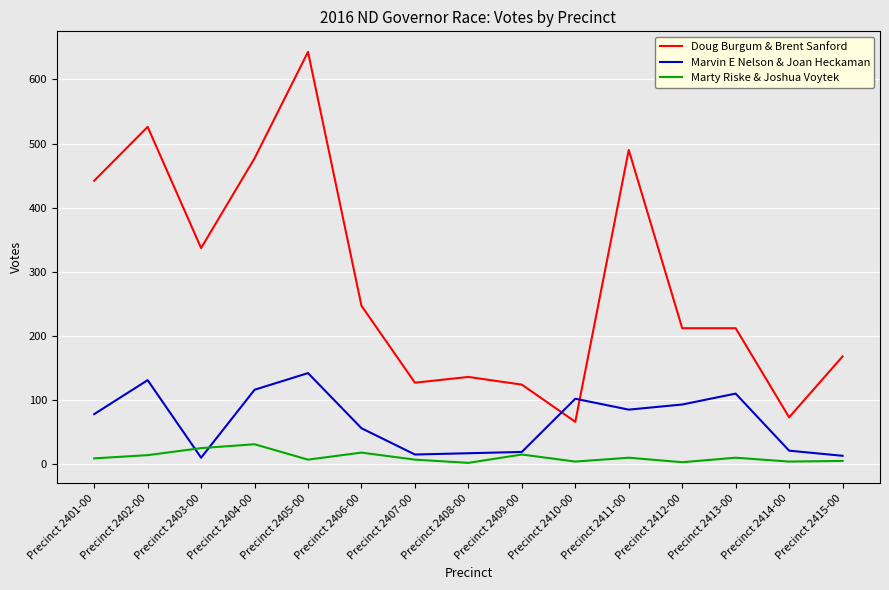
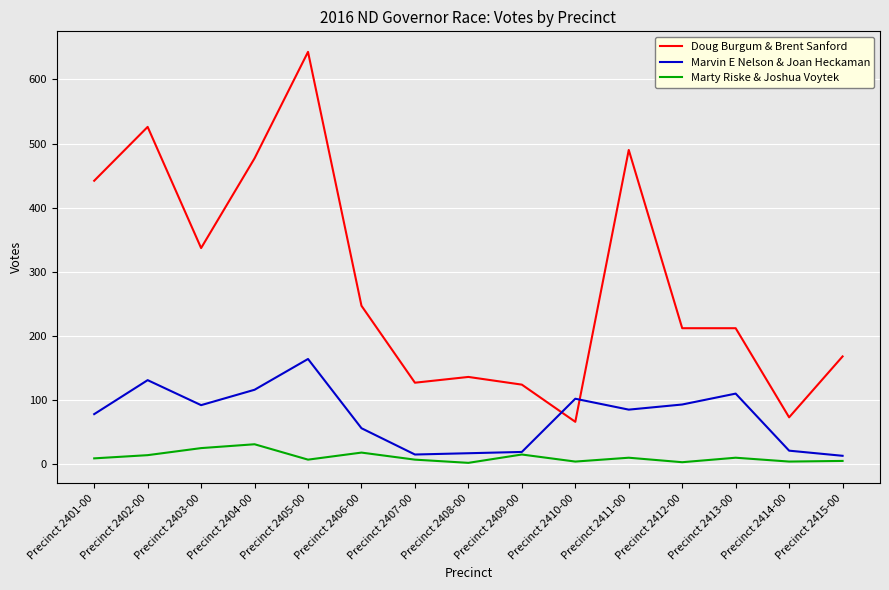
  {
    "Doug Burgum & Brent Sanford": {
      "Precinct 2401-00": 440,
      "Precinct 2402-00": 530,
      "Precinct 2403-00": 340,
      "Precinct 2404-00": 480,
      "Precinct 2405-00": 640,
      "Precinct 2406-00": 250,
      "Precinct 2407-00": 130,
      "Precinct 2408-00": 140,
      "Precinct 2409-00": 120,
      "Precinct 2410-00": 70,
      "Precinct 2411-00": 490,
      "Precinct 2412-00": 210,
      "Precinct 2413-00": 210,
      "Precinct 2414-00": 70,
      "Precinct 2415-00": 170
    },
    "Marvin E Nelson & Joan Heckaman": {
      "Precinct 2401-00": 80,
      "Precinct 2402-00": 130,
-     "Precinct 2403-00": 10,
+     "Precinct 2403-00": 90,
      "Precinct 2404-00": 120,
-     "Precinct 2405-00": 140,
+     "Precinct 2405-00": 160,
      "Precinct 2406-00": 60,
      "Precinct 2407-00": 20,
      "Precinct 2408-00": 20,
      "Precinct 2410-00": 100,
      "Precinct 2411-00": 90,
      "Precinct 2412-00": 90,
      "Precinct 2413-00": 110,
      "Precinct 2414-00": 20,
      "Precinct 2415-00": 10
    },
    "Marty Riske & Joshua Voytek": {
      "Precinct 2401-00": 10,
      "Precinct 2402-00": 10,
      "Precinct 2403-00": 30,
      "Precinct 2404-00": 30,
      "Precinct 2405-00": 10,
      "Precinct 2406-00": 20,
      "Precinct 2407-00": 10,
      "Precinct 2408-00": 0,
      "Precinct 2410-00": 0,
      "Precinct 2411-00": 10,
      "Precinct 2412-00": 0,
      "Precinct 2413-00": 10,
      "Precinct 2414-00": 0,
      "Precinct 2415-00": 10
    }
  }
